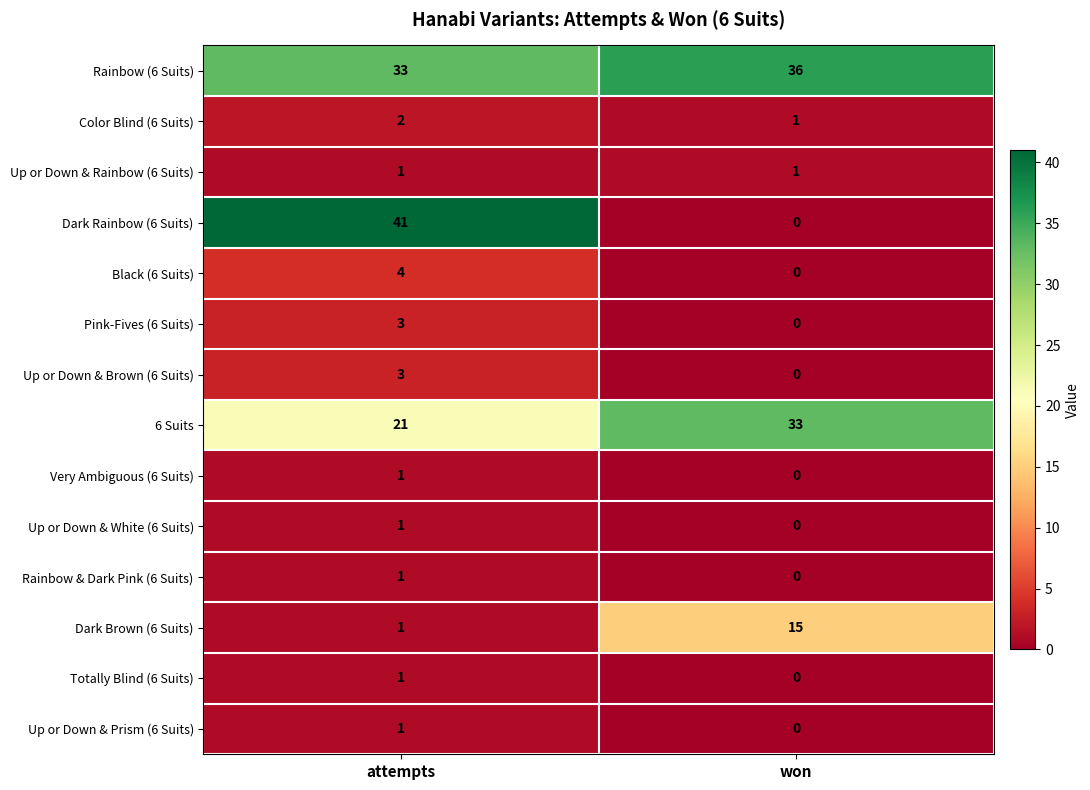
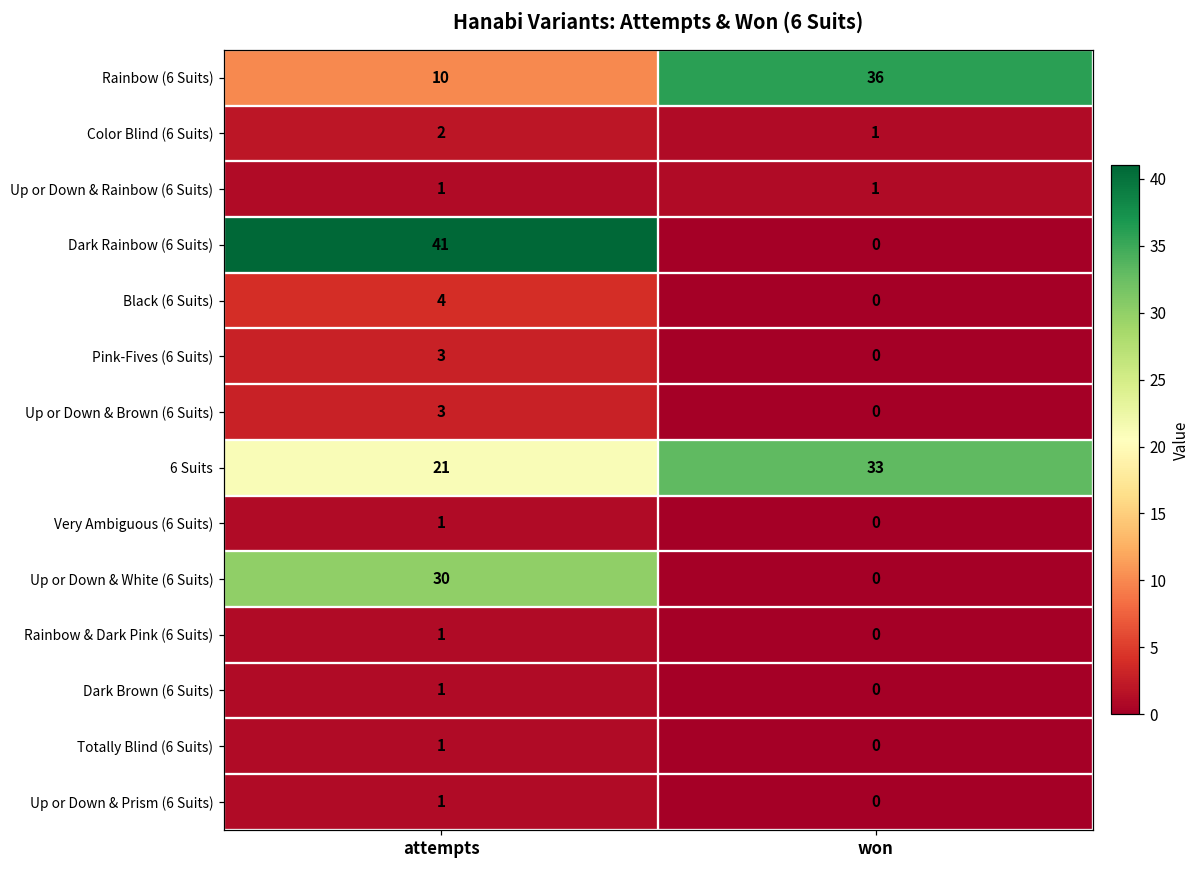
  {
    "Rainbow (6 Suits)": {
-     "attempts": 33,
+     "attempts": 10,
      "won": 36
    },
    "Color Blind (6 Suits)": {
      "attempts": 2,
      "won": 1
    },
    "Up or Down & Rainbow (6 Suits)": {
      "attempts": 1,
      "won": 1
    },
    "Dark Rainbow (6 Suits)": {
      "attempts": 41,
      "won": 0
    },
    "Black (6 Suits)": {
      "attempts": 4,
      "won": 0
    },
    "Pink-Fives (6 Suits)": {
      "attempts": 3,
      "won": 0
    },
    "Up or Down & Brown (6 Suits)": {
      "attempts": 3,
      "won": 0
    },
    "6 Suits": {
      "attempts": 21,
      "won": 33
    },
    "Very Ambiguous (6 Suits)": {
      "attempts": 1,
      "won": 0
    },
    "Up or Down & White (6 Suits)": {
-     "attempts": 1,
+     "attempts": 30,
      "won": 0
    },
    "Rainbow & Dark Pink (6 Suits)": {
      "attempts": 1,
      "won": 0
    },
    "Dark Brown (6 Suits)": {
      "attempts": 1,
-     "won": 15
+     "won": 0
    },
    "Totally Blind (6 Suits)": {
      "attempts": 1,
      "won": 0
    },
    "Up or Down & Prism (6 Suits)": {
      "attempts": 1,
      "won": 0
    }
  }
